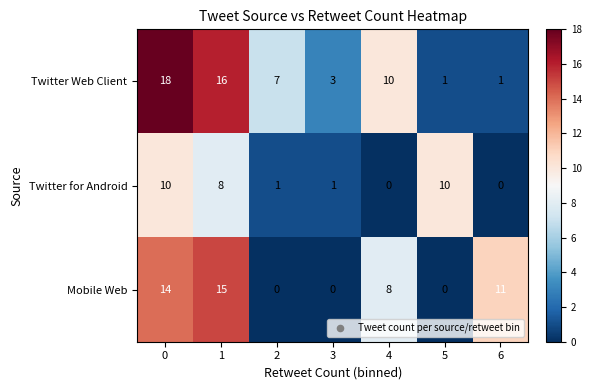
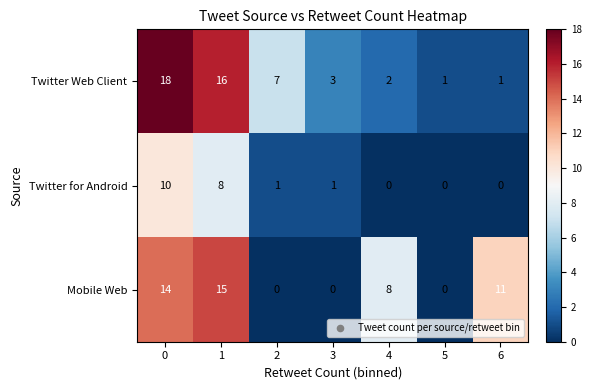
  {
    "Twitter Web Client": {
      "0": 18,
      "1": 16,
      "2": 7,
      "3": 3,
-     "4": 10,
+     "4": 2,
      "5": 1,
      "6": 1
    },
    "Twitter for Android": {
      "0": 10,
      "1": 8,
      "2": 1,
      "3": 1,
      "4": 0,
-     "5": 10,
+     "5": 0,
      "6": 0
    },
    "Mobile Web": {
      "0": 14,
      "1": 15,
      "2": 0,
      "3": 0,
      "4": 8,
      "5": 0,
      "6": 11
    }
  }
